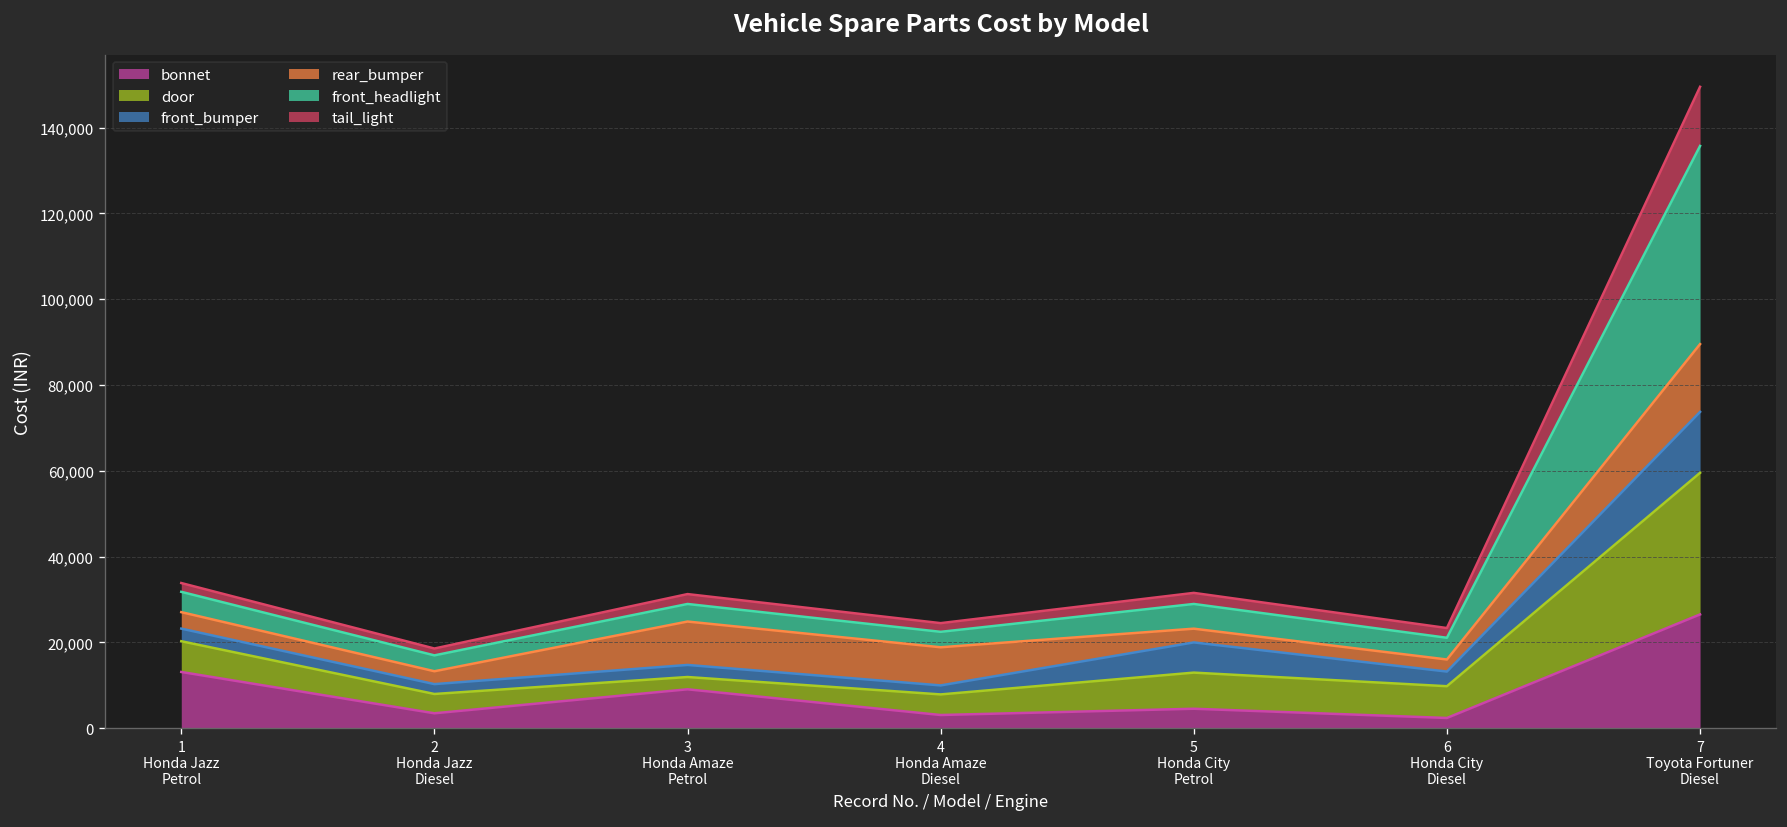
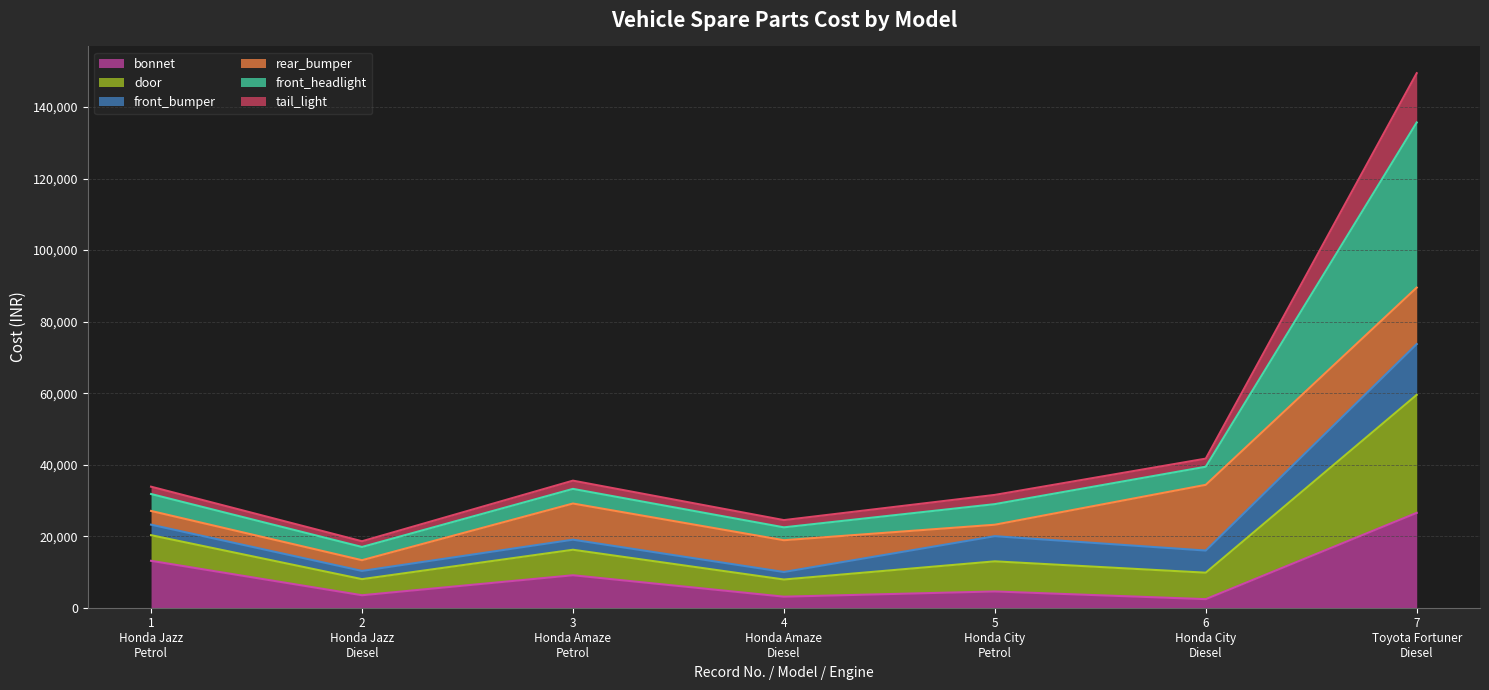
  {
    "bonnet": {
      "1 Honda Jazz Petrol": "13,000",
      "2 Honda Jazz Diesel": "3,000",
      "3 Honda Amaze Petrol": "9,000",
      "4 Honda Amaze Diesel": "3,000",
      "5 Honda City Petrol": "5,000",
      "6 Honda City Diesel": "2,000",
      "7 Toyota Fortuner Diesel": "27,000"
    },
    "door": {
      "1 Honda Jazz Petrol": "7,000",
      "2 Honda Jazz Diesel": "5,000",
-     "3 Honda Amaze Petrol": "3,000",
+     "3 Honda Amaze Petrol": "7,000",
      "4 Honda Amaze Diesel": "5,000",
      "5 Honda City Petrol": "8,000",
      "6 Honda City Diesel": "7,000",
      "7 Toyota Fortuner Diesel": "33,000"
    },
    "front_bumper": {
      "1 Honda Jazz Petrol": "3,000",
      "2 Honda Jazz Diesel": "2,000",
      "3 Honda Amaze Petrol": "3,000",
      "4 Honda Amaze Diesel": "2,000",
      "5 Honda City Petrol": "7,000",
-     "6 Honda City Diesel": "3,000",
+     "6 Honda City Diesel": "6,000",
      "7 Toyota Fortuner Diesel": "14,000"
    },
    "rear_bumper": {
      "1 Honda Jazz Petrol": "4,000",
      "2 Honda Jazz Diesel": "3,000",
      "3 Honda Amaze Petrol": "10,000",
      "4 Honda Amaze Diesel": "9,000",
      "5 Honda City Petrol": "3,000",
-     "6 Honda City Diesel": "3,000",
+     "6 Honda City Diesel": "18,000",
      "7 Toyota Fortuner Diesel": "16,000"
    },
    "front_headlight": {
      "1 Honda Jazz Petrol": "5,000",
      "2 Honda Jazz Diesel": "4,000",
      "3 Honda Amaze Petrol": "4,000",
      "4 Honda Amaze Diesel": "4,000",
      "5 Honda City Petrol": "6,000",
      "6 Honda City Diesel": "5,000",
      "7 Toyota Fortuner Diesel": "46,000"
    },
    "tail_light": {
      "1 Honda Jazz Petrol": "2,000",
      "2 Honda Jazz Diesel": "2,000",
      "3 Honda Amaze Petrol": "2,000",
      "4 Honda Amaze Diesel": "2,000",
      "5 Honda City Petrol": "3,000",
      "6 Honda City Diesel": "2,000",
      "7 Toyota Fortuner Diesel": "14,000"
    }
  }
